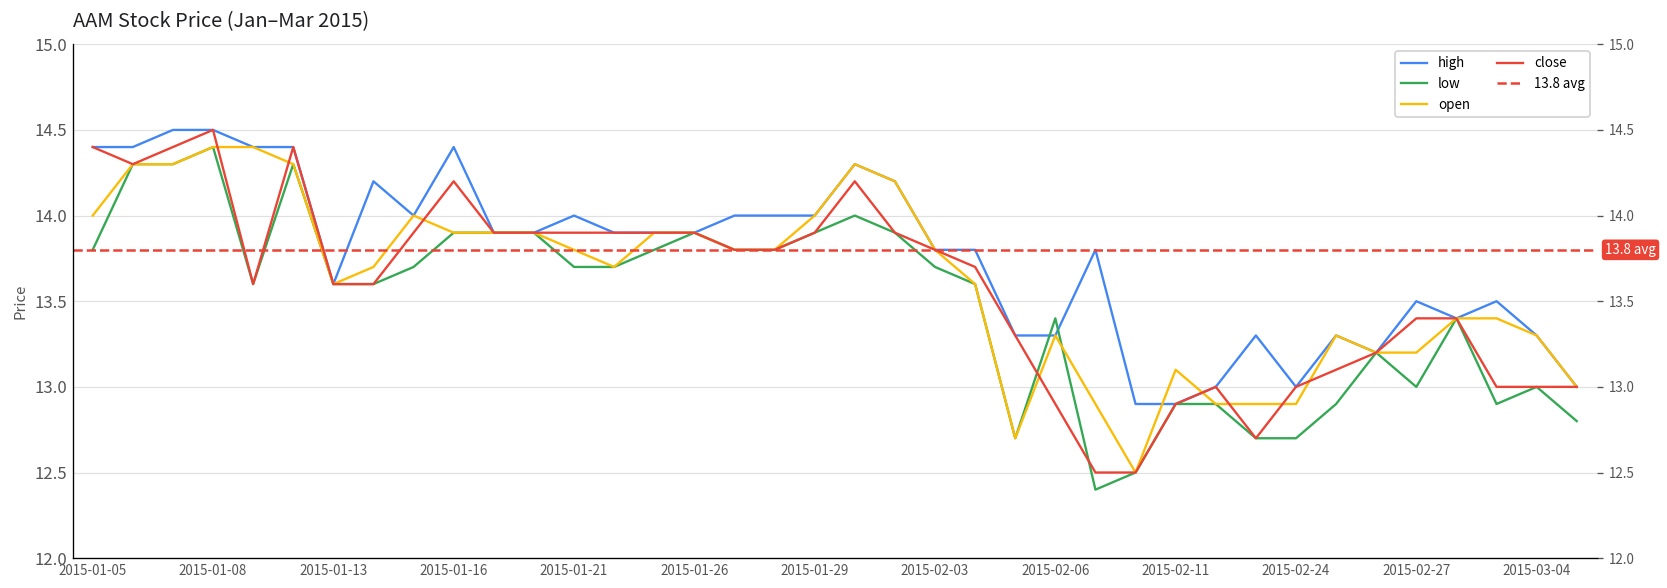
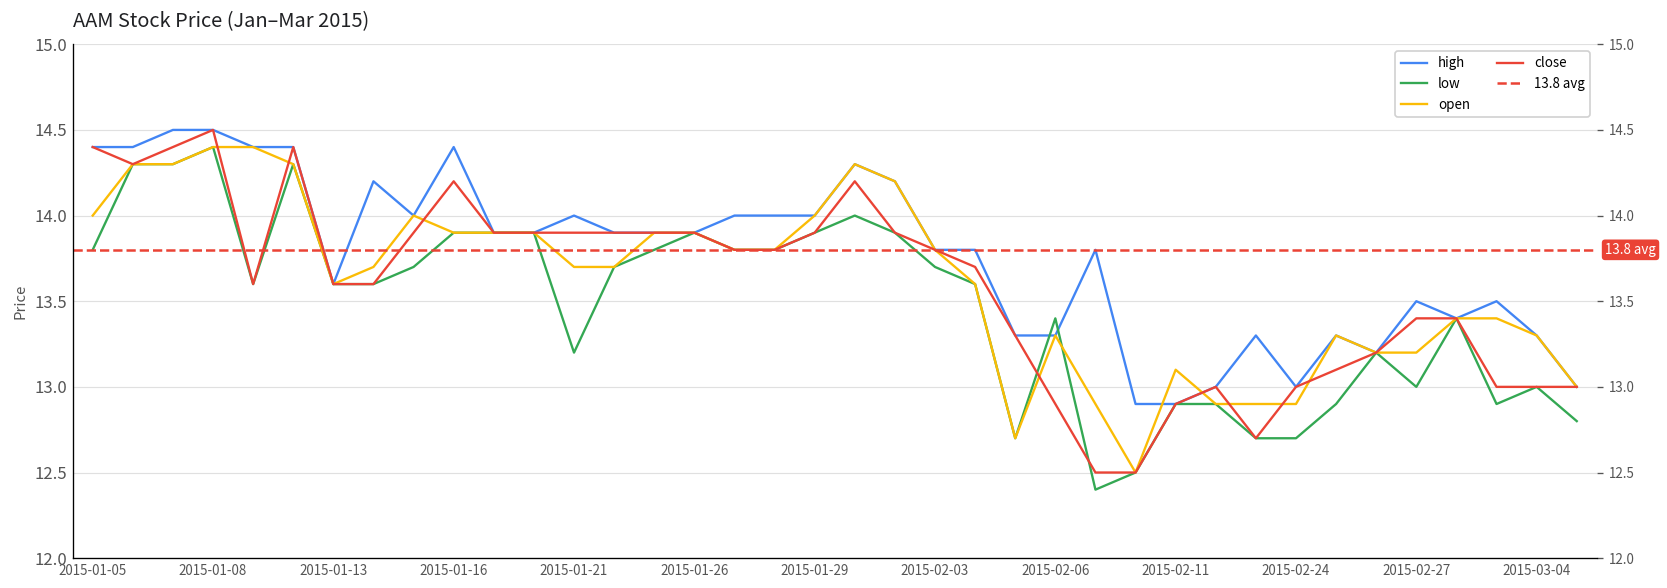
  {
    "high": {
      "2015-01-16": 14.4,
      "2015-01-21": 14.0,
      "2015-02-27": 13.5
    },
    "low": {
      "2015-01-05": 13.8,
-     "2015-01-21": 13.7,
+     "2015-01-21": 13.2,
      "2015-02-03": 13.7,
      "2015-02-06": 13.4,
      "2015-02-24": 12.7,
      "2015-02-27": 13.0
    },
    "open": {
      "2015-01-05": 14.0,
-     "2015-01-21": 13.8,
+     "2015-01-21": 13.7,
      "2015-02-11": 13.1,
      "2015-02-24": 12.9,
      "2015-02-27": 13.2
    },
    "close": {
      "2015-01-16": 14.2,
      "2015-01-21": 13.9,
      "2015-02-06": 12.9,
      "2015-02-27": 13.4
    }
  }
